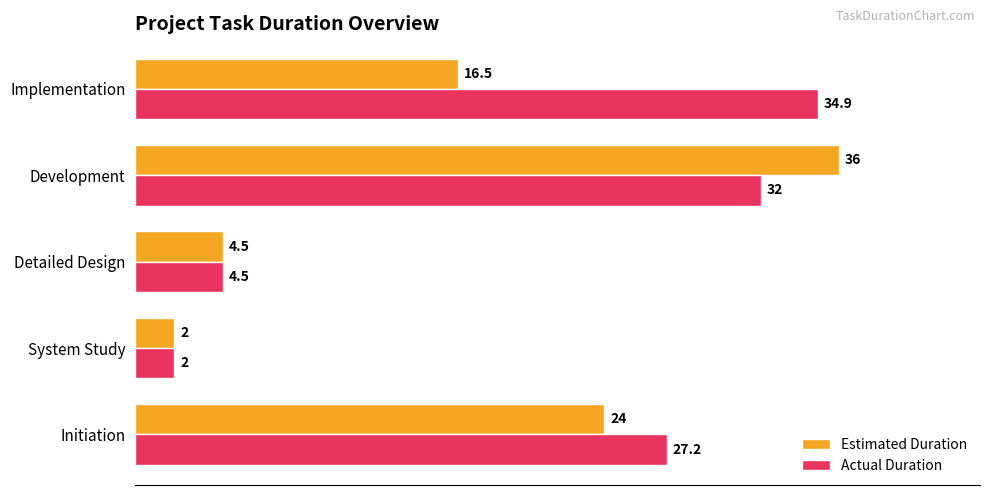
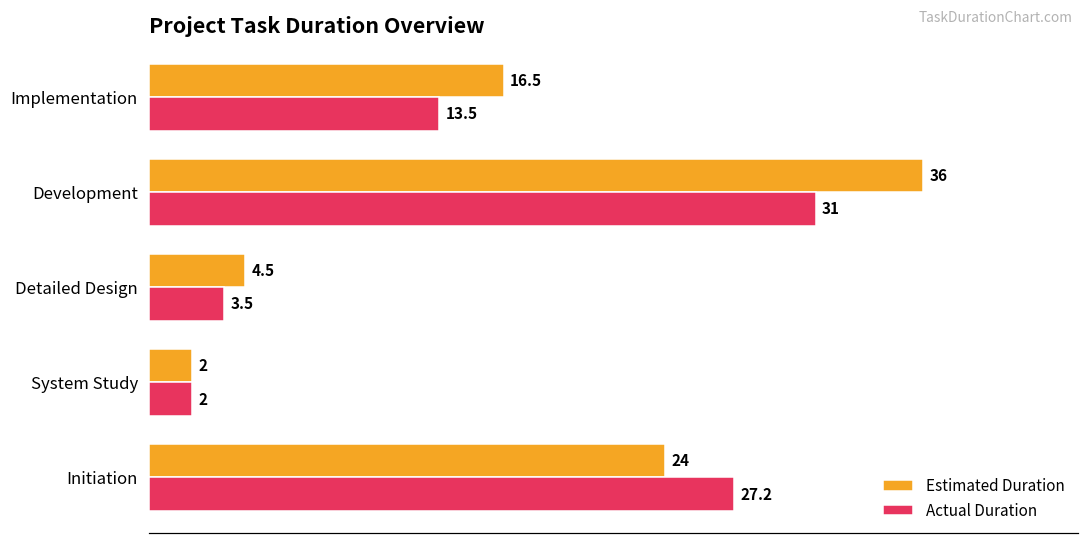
  {
    "Estimated Duration": {
      "Implementation": 16.5,
      "Development": 36,
      "Detailed Design": 4.5,
      "System Study": 2,
      "Initiation": 24
    },
    "Actual Duration": {
-     "Implementation": 34.9,
-     "Development": 32,
-     "Detailed Design": 4.5,
+     "Implementation": 13.5,
+     "Development": 31,
+     "Detailed Design": 3.5,
      "System Study": 2,
      "Initiation": 27.2
    }
  }
